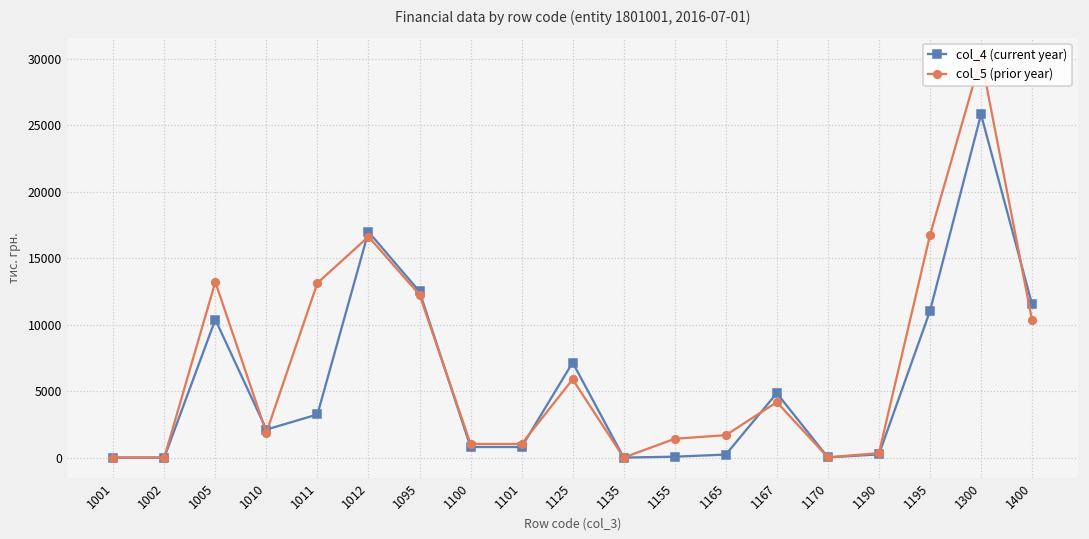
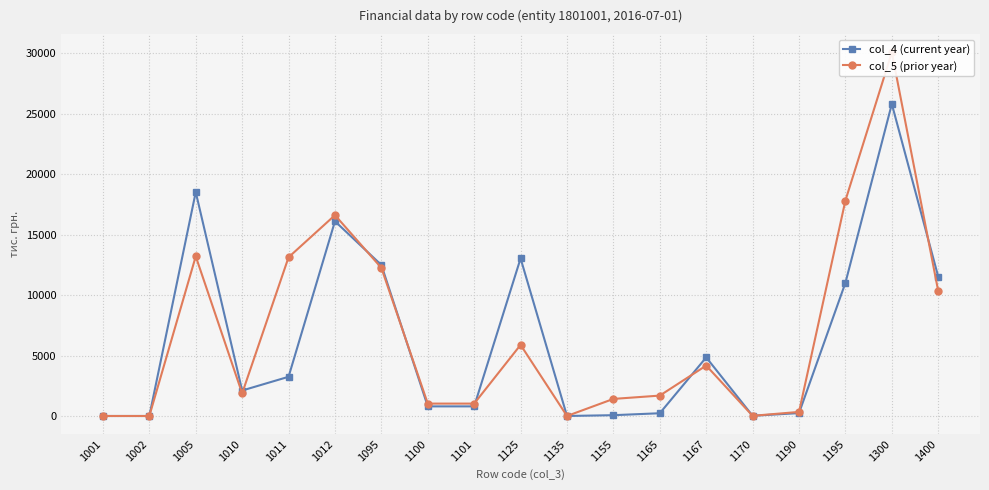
  {
    "col_4 (current year)": {
-     "1005": 10400,
+     "1005": 18500,
      "1010": 2100,
      "1011": 3200,
-     "1012": 17000,
+     "1012": 16100,
      "1095": 12500,
      "1100": 800,
      "1101": 800,
-     "1125": 7200,
+     "1125": 13000,
      "1155": 100,
      "1165": 200,
      "1167": 4900,
      "1195": 11000,
      "1300": 25800,
      "1400": 11500
    },
    "col_5 (prior year)": {
      "1005": 13200,
      "1010": 1900,
      "1011": 13100,
      "1012": 16600,
      "1095": 12300,
      "1100": 1000,
      "1101": 1000,
      "1125": 5900,
      "1155": 1400,
      "1165": 1700,
      "1167": 4200,
-     "1195": 16700,
+     "1195": 17800,
      "1400": 10300
    }
  }
